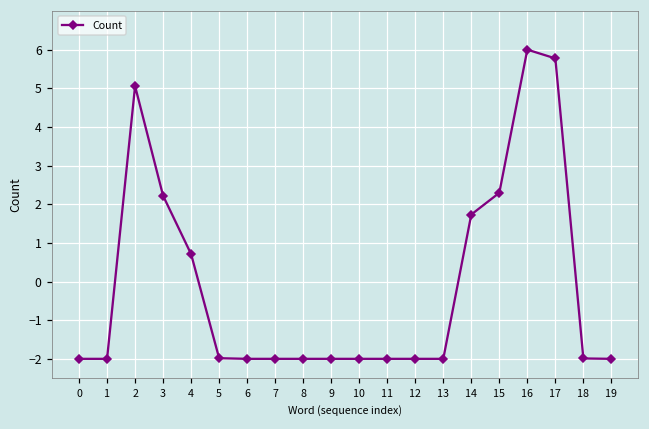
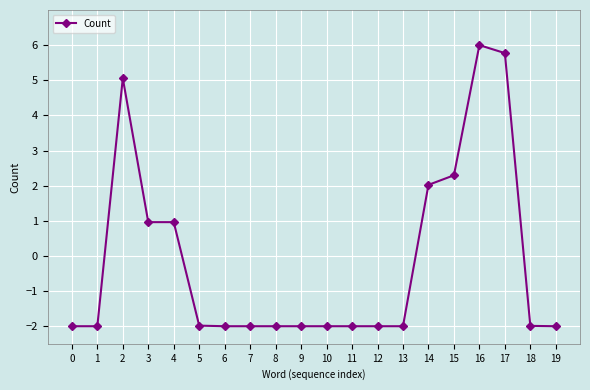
  {
    "0": -2.0,
    "1": -2.0,
    "2": 5.1,
-   "3": 2.2,
-   "4": 0.7,
+   "3": 1.0,
+   "4": 1.0,
    "5": -2.0,
    "6": -2.0,
    "7": -2.0,
    "8": -2.0,
    "9": -2.0,
    "10": -2.0,
    "11": -2.0,
    "12": -2.0,
    "13": -2.0,
-   "14": 1.7,
+   "14": 2.0,
    "15": 2.3,
    "16": 6.0,
    "17": 5.8,
    "18": -2.0,
    "19": -2.0
  }
